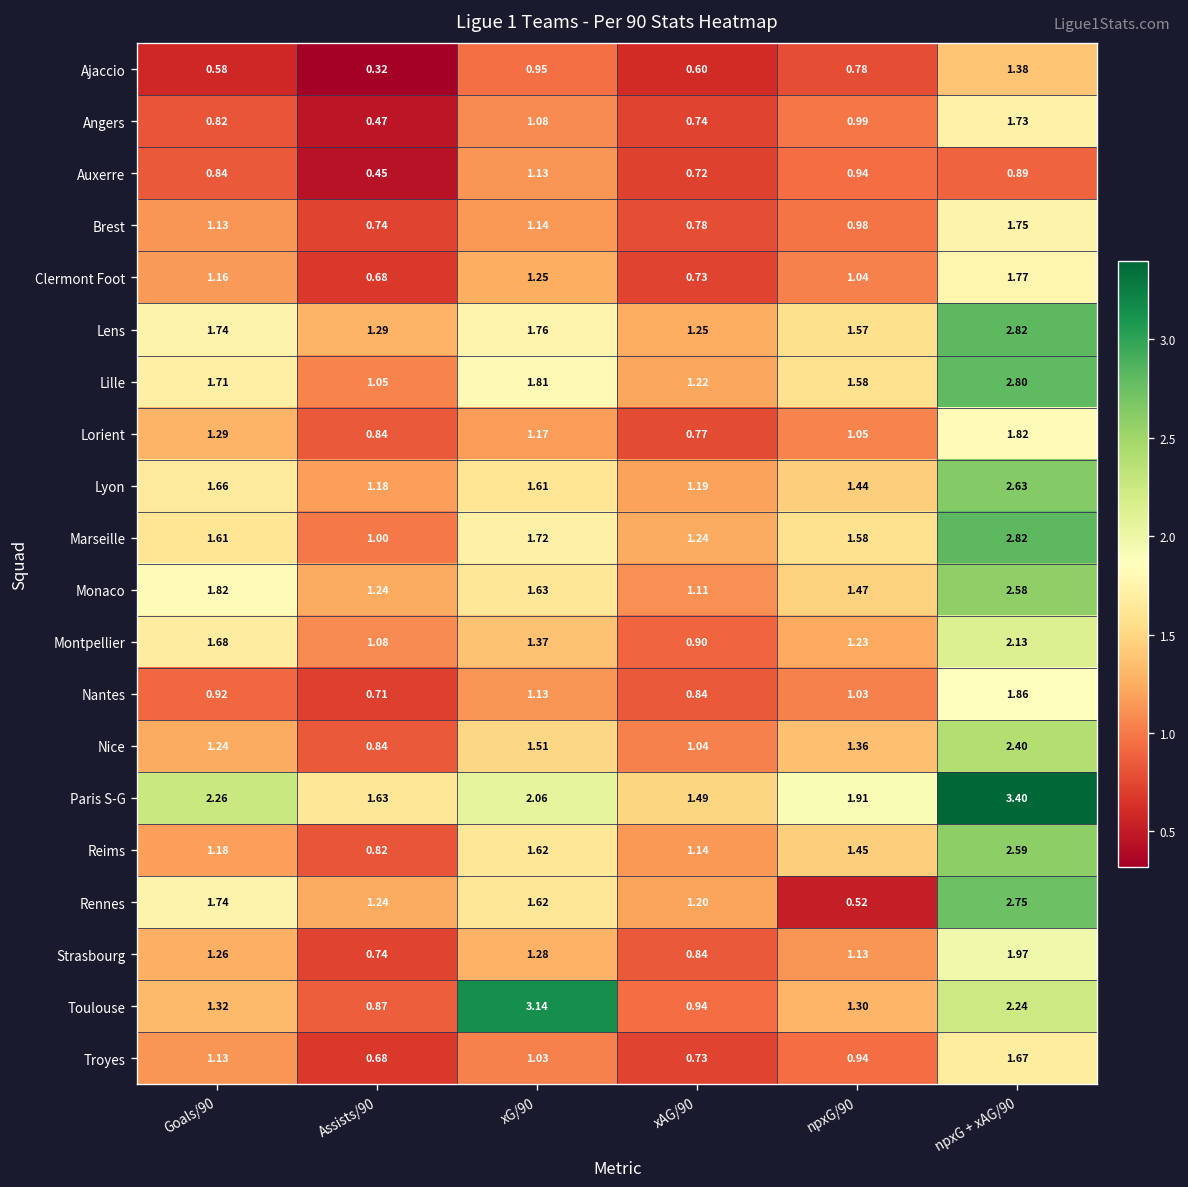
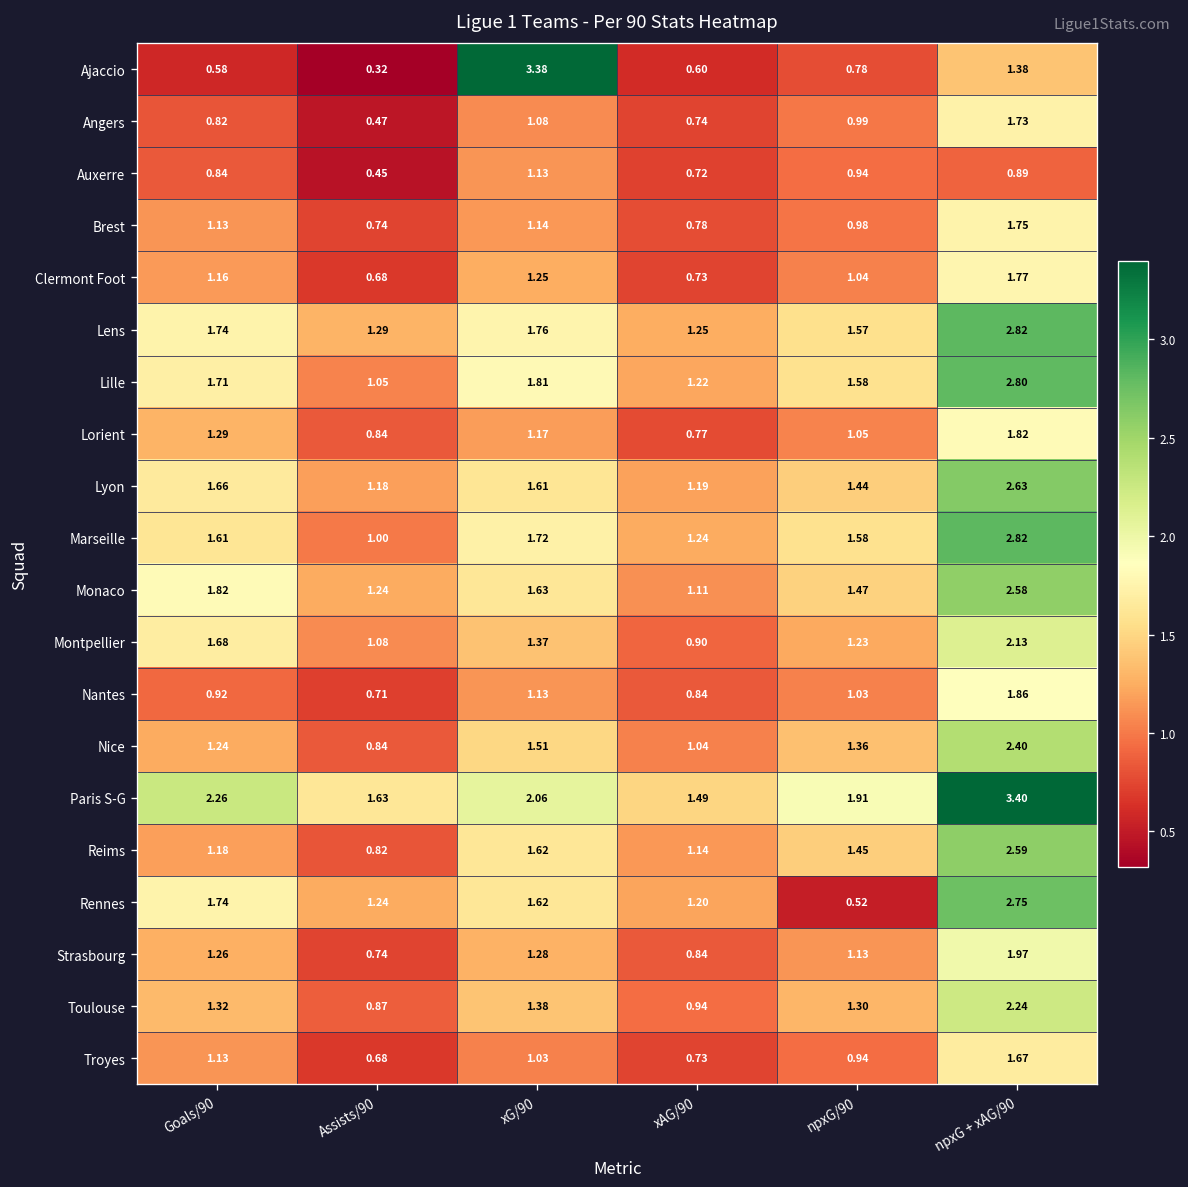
  {
    "Ajaccio": {
      "Goals/90": 0.58,
      "Assists/90": 0.32,
-     "xG/90": 0.95,
+     "xG/90": 3.38,
      "xAG/90": 0.60,
      "npxG/90": 0.78,
      "npxG + xAG/90": 1.38
    },
    "Angers": {
      "Goals/90": 0.82,
      "Assists/90": 0.47,
      "xG/90": 1.08,
      "xAG/90": 0.74,
      "npxG/90": 0.99,
      "npxG + xAG/90": 1.73
    },
    "Auxerre": {
      "Goals/90": 0.84,
      "Assists/90": 0.45,
      "xG/90": 1.13,
      "xAG/90": 0.72,
      "npxG/90": 0.94,
      "npxG + xAG/90": 0.89
    },
    "Brest": {
      "Goals/90": 1.13,
      "Assists/90": 0.74,
      "xG/90": 1.14,
      "xAG/90": 0.78,
      "npxG/90": 0.98,
      "npxG + xAG/90": 1.75
    },
    "Clermont Foot": {
      "Goals/90": 1.16,
      "Assists/90": 0.68,
      "xG/90": 1.25,
      "xAG/90": 0.73,
      "npxG/90": 1.04,
      "npxG + xAG/90": 1.77
    },
    "Lens": {
      "Goals/90": 1.74,
      "Assists/90": 1.29,
      "xG/90": 1.76,
      "xAG/90": 1.25,
      "npxG/90": 1.57,
      "npxG + xAG/90": 2.82
    },
    "Lille": {
      "Goals/90": 1.71,
      "Assists/90": 1.05,
      "xG/90": 1.81,
      "xAG/90": 1.22,
      "npxG/90": 1.58,
      "npxG + xAG/90": 2.80
    },
    "Lorient": {
      "Goals/90": 1.29,
      "Assists/90": 0.84,
      "xG/90": 1.17,
      "xAG/90": 0.77,
      "npxG/90": 1.05,
      "npxG + xAG/90": 1.82
    },
    "Lyon": {
      "Goals/90": 1.66,
      "Assists/90": 1.18,
      "xG/90": 1.61,
      "xAG/90": 1.19,
      "npxG/90": 1.44,
      "npxG + xAG/90": 2.63
    },
    "Marseille": {
      "Goals/90": 1.61,
      "Assists/90": 1.00,
      "xG/90": 1.72,
      "xAG/90": 1.24,
      "npxG/90": 1.58,
      "npxG + xAG/90": 2.82
    },
    "Monaco": {
      "Goals/90": 1.82,
      "Assists/90": 1.24,
      "xG/90": 1.63,
      "xAG/90": 1.11,
      "npxG/90": 1.47,
      "npxG + xAG/90": 2.58
    },
    "Montpellier": {
      "Goals/90": 1.68,
      "Assists/90": 1.08,
      "xG/90": 1.37,
      "xAG/90": 0.90,
      "npxG/90": 1.23,
      "npxG + xAG/90": 2.13
    },
    "Nantes": {
      "Goals/90": 0.92,
      "Assists/90": 0.71,
      "xG/90": 1.13,
      "xAG/90": 0.84,
      "npxG/90": 1.03,
      "npxG + xAG/90": 1.86
    },
    "Nice": {
      "Goals/90": 1.24,
      "Assists/90": 0.84,
      "xG/90": 1.51,
      "xAG/90": 1.04,
      "npxG/90": 1.36,
      "npxG + xAG/90": 2.40
    },
    "Paris S-G": {
      "Goals/90": 2.26,
      "Assists/90": 1.63,
      "xG/90": 2.06,
      "xAG/90": 1.49,
      "npxG/90": 1.91,
      "npxG + xAG/90": 3.40
    },
    "Reims": {
      "Goals/90": 1.18,
      "Assists/90": 0.82,
      "xG/90": 1.62,
      "xAG/90": 1.14,
      "npxG/90": 1.45,
      "npxG + xAG/90": 2.59
    },
    "Rennes": {
      "Goals/90": 1.74,
      "Assists/90": 1.24,
      "xG/90": 1.62,
      "xAG/90": 1.20,
      "npxG/90": 0.52,
      "npxG + xAG/90": 2.75
    },
    "Strasbourg": {
      "Goals/90": 1.26,
      "Assists/90": 0.74,
      "xG/90": 1.28,
      "xAG/90": 0.84,
      "npxG/90": 1.13,
      "npxG + xAG/90": 1.97
    },
    "Toulouse": {
      "Goals/90": 1.32,
      "Assists/90": 0.87,
-     "xG/90": 3.14,
+     "xG/90": 1.38,
      "xAG/90": 0.94,
      "npxG/90": 1.30,
      "npxG + xAG/90": 2.24
    },
    "Troyes": {
      "Goals/90": 1.13,
      "Assists/90": 0.68,
      "xG/90": 1.03,
      "xAG/90": 0.73,
      "npxG/90": 0.94,
      "npxG + xAG/90": 1.67
    }
  }
